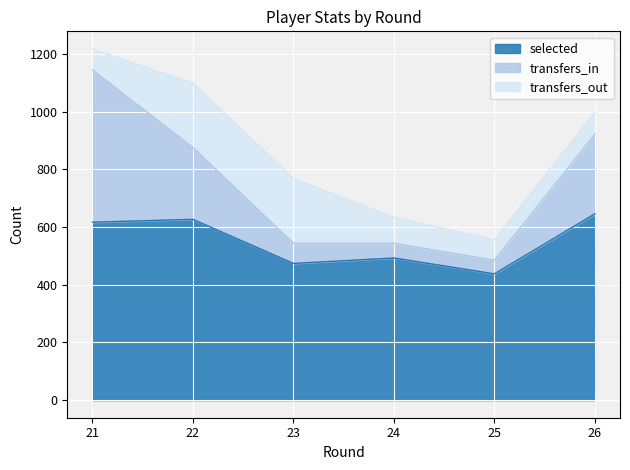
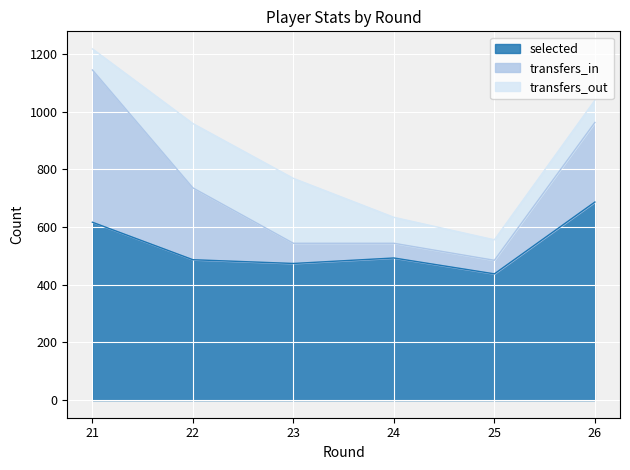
  {
    "selected": {
      "21": 620,
-     "22": 630,
+     "22": 490,
      "23": 470,
      "24": 490,
      "25": 440,
-     "26": 650
+     "26": 690
    }
  }
